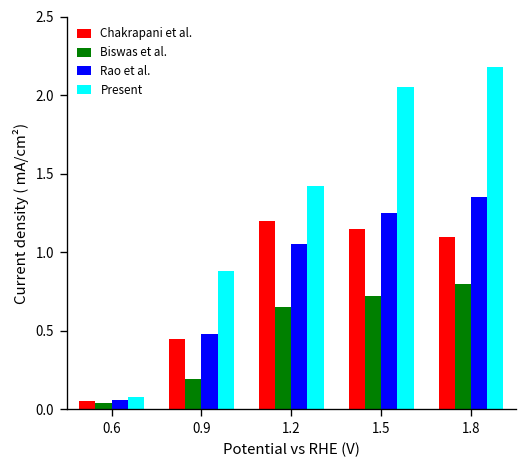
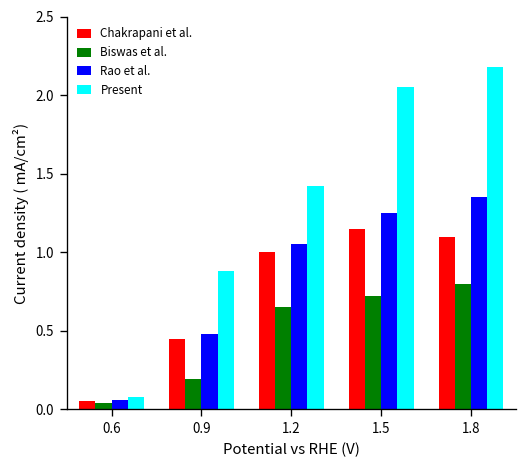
  {
    "Chakrapani et al.": {
      "0.6": 0.05,
      "0.9": 0.45,
-     "1.2": 1.2,
+     "1.2": 1.0,
      "1.5": 1.15,
      "1.8": 1.1
    },
    "Biswas et al.": {
      "0.6": 0.04,
      "0.9": 0.2,
      "1.2": 0.65,
      "1.5": 0.72,
      "1.8": 0.8
    },
    "Rao et al.": {
      "0.6": 0.06,
      "0.9": 0.48,
      "1.2": 1.05,
      "1.5": 1.25,
      "1.8": 1.35
    },
    "Present": {
      "0.6": 0.08,
      "0.9": 0.88,
      "1.2": 1.42,
      "1.5": 2.05,
      "1.8": 2.18
    }
  }
